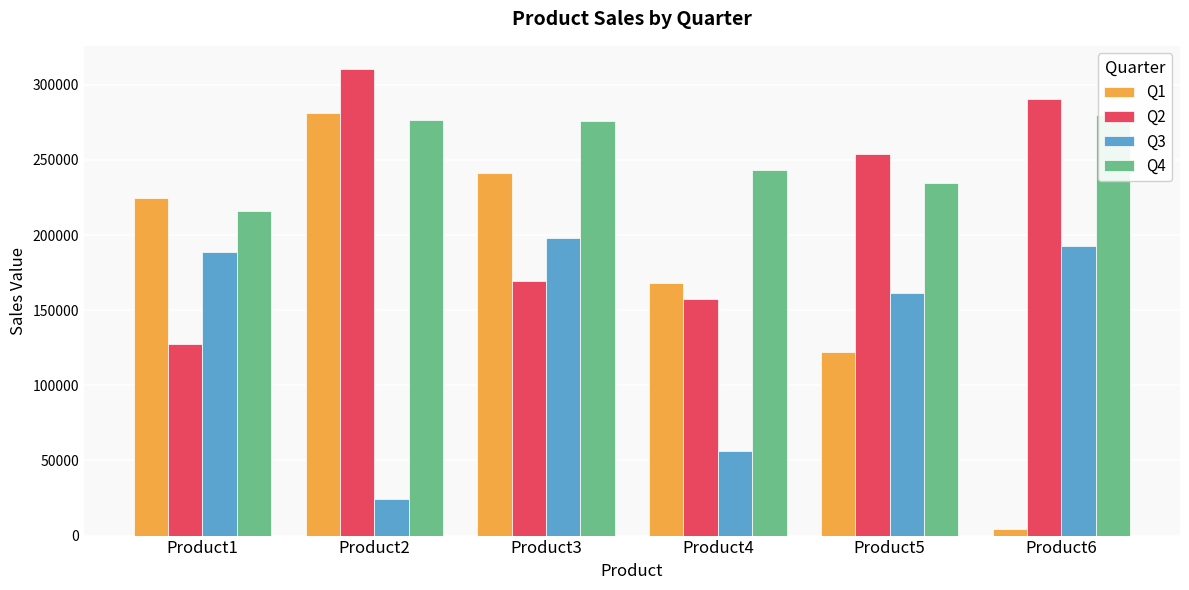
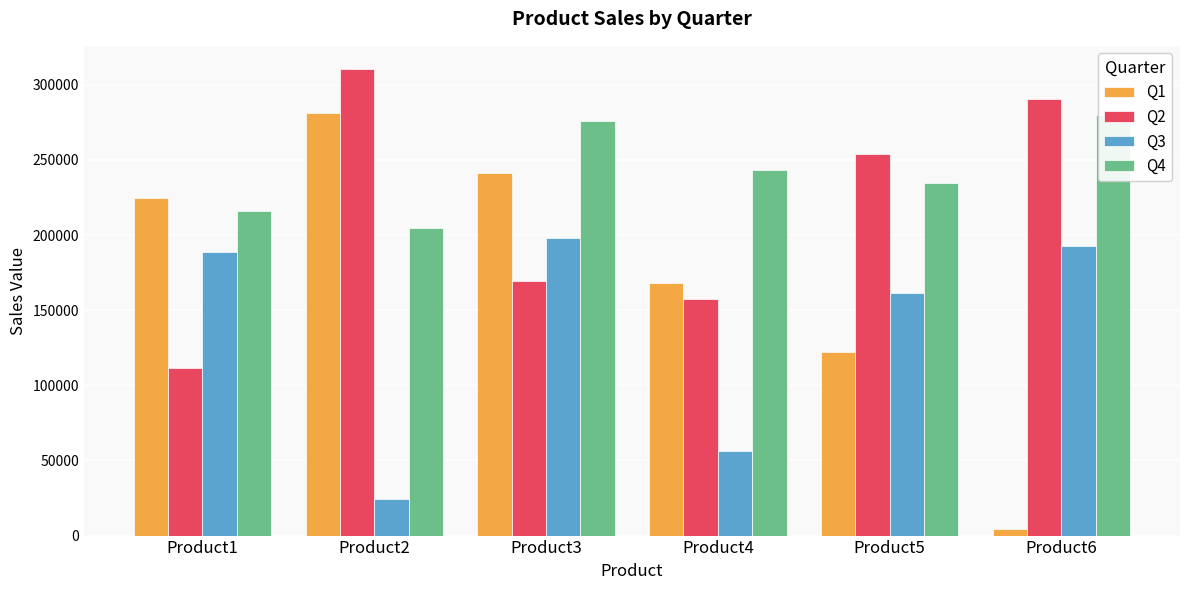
  {
    "Q1": {
      "Product1": 225000,
      "Product2": 281000,
      "Product3": 242000,
      "Product4": 168000,
      "Product5": 122000,
      "Product6": 5000
    },
    "Q2": {
-     "Product1": 128000,
+     "Product1": 111000,
      "Product2": 310000,
      "Product3": 169000,
      "Product4": 158000,
      "Product5": 254000,
      "Product6": 291000
    },
    "Q3": {
      "Product1": 189000,
      "Product2": 24000,
      "Product3": 198000,
      "Product4": 56000,
      "Product5": 162000,
      "Product6": 192000
    },
    "Q4": {
      "Product1": 216000,
-     "Product2": 277000,
+     "Product2": 205000,
      "Product3": 276000,
      "Product4": 243000,
      "Product5": 235000
    }
  }
